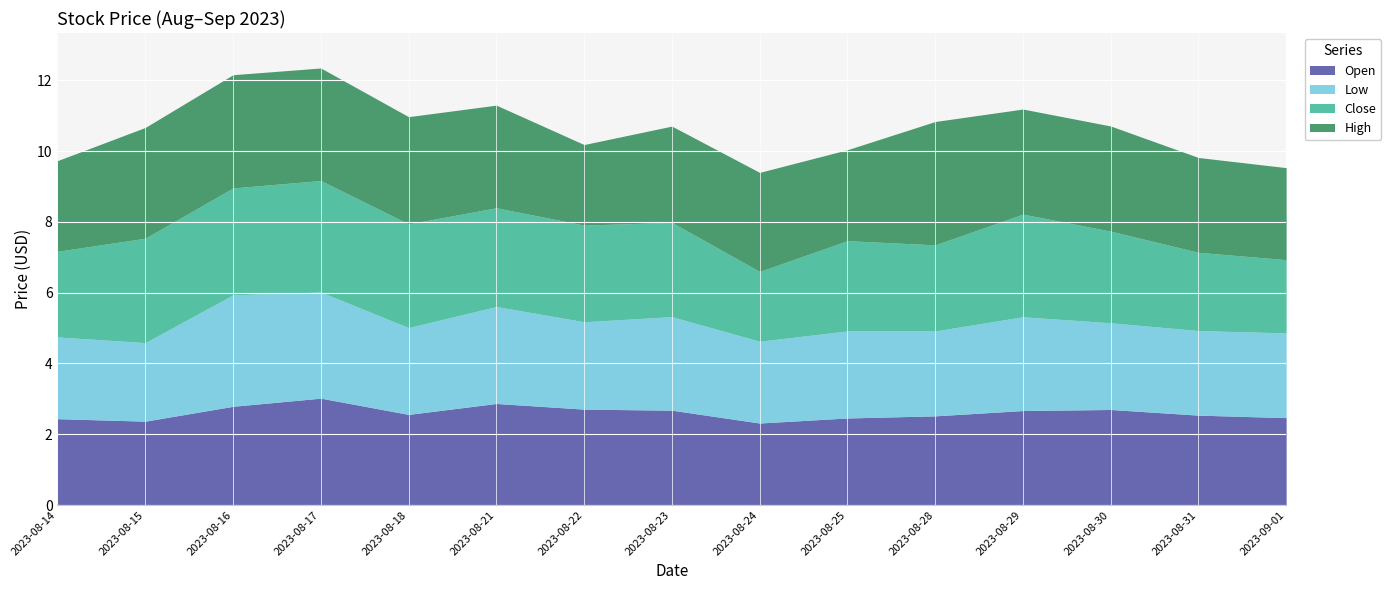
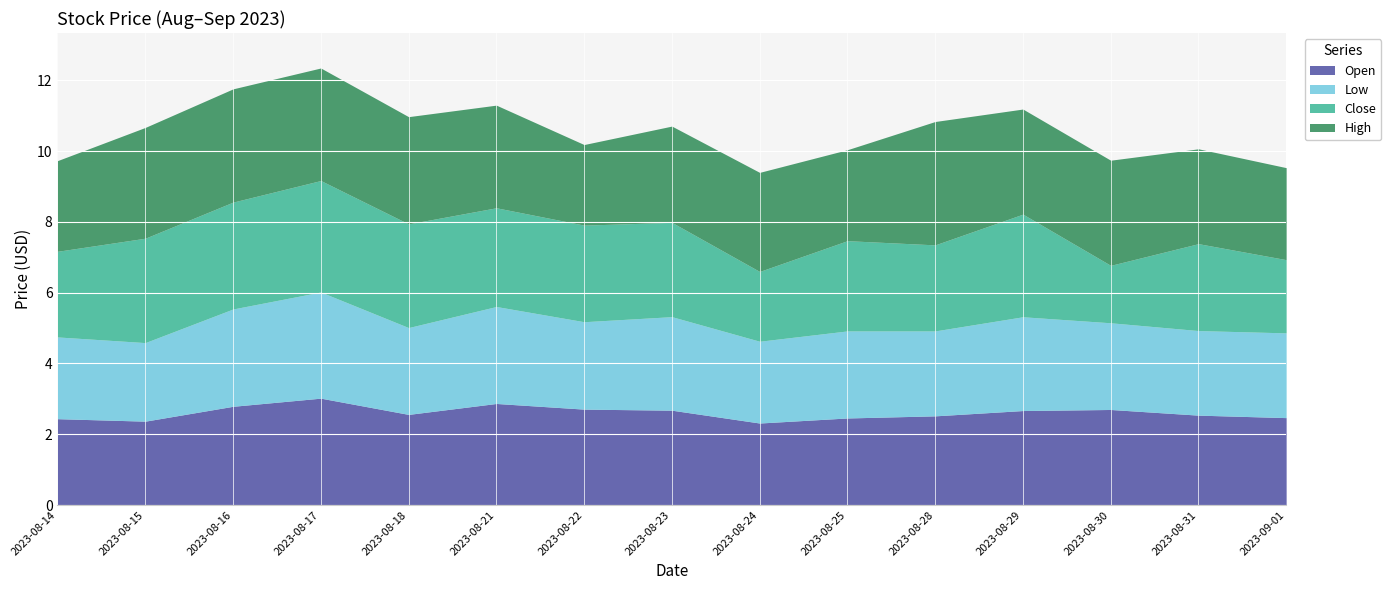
  {
    "Open": {
      "2023-08-14": 2.4,
      "2023-08-15": 2.4,
      "2023-08-16": 2.8,
      "2023-08-17": 3.0,
      "2023-08-18": 2.6,
      "2023-08-21": 2.9,
      "2023-08-22": 2.7,
      "2023-08-23": 2.7,
      "2023-08-24": 2.3,
      "2023-08-25": 2.5,
      "2023-08-28": 2.5,
      "2023-08-29": 2.7,
      "2023-08-30": 2.7,
      "2023-08-31": 2.5,
      "2023-09-01": 2.5
    },
    "Low": {
      "2023-08-14": 2.3,
      "2023-08-15": 2.2,
-     "2023-08-16": 3.2,
+     "2023-08-16": 2.8,
      "2023-08-17": 3.0,
      "2023-08-18": 2.5,
      "2023-08-21": 2.7,
      "2023-08-22": 2.5,
      "2023-08-23": 2.6,
      "2023-08-24": 2.3,
      "2023-08-25": 2.5,
      "2023-08-28": 2.4,
      "2023-08-29": 2.7,
      "2023-08-30": 2.5,
      "2023-08-31": 2.4,
      "2023-09-01": 2.4
    },
    "Close": {
      "2023-08-14": 2.4,
      "2023-08-15": 3.0,
      "2023-08-16": 3.0,
      "2023-08-17": 3.2,
      "2023-08-18": 2.9,
      "2023-08-21": 2.8,
      "2023-08-22": 2.7,
      "2023-08-23": 2.7,
      "2023-08-24": 2.0,
      "2023-08-25": 2.5,
      "2023-08-28": 2.4,
      "2023-08-29": 2.9,
-     "2023-08-30": 2.6,
-     "2023-08-31": 2.2,
+     "2023-08-30": 1.6,
+     "2023-08-31": 2.5,
      "2023-09-01": 2.1
    },
    "High": {
      "2023-08-14": 2.6,
      "2023-08-15": 3.1,
      "2023-08-16": 3.2,
      "2023-08-17": 3.2,
      "2023-08-18": 3.0,
      "2023-08-21": 2.9,
      "2023-08-22": 2.3,
      "2023-08-23": 2.7,
      "2023-08-24": 2.8,
      "2023-08-25": 2.6,
      "2023-08-28": 3.5,
      "2023-08-29": 3.0,
      "2023-08-30": 3.0,
      "2023-08-31": 2.7,
      "2023-09-01": 2.6
    }
  }
